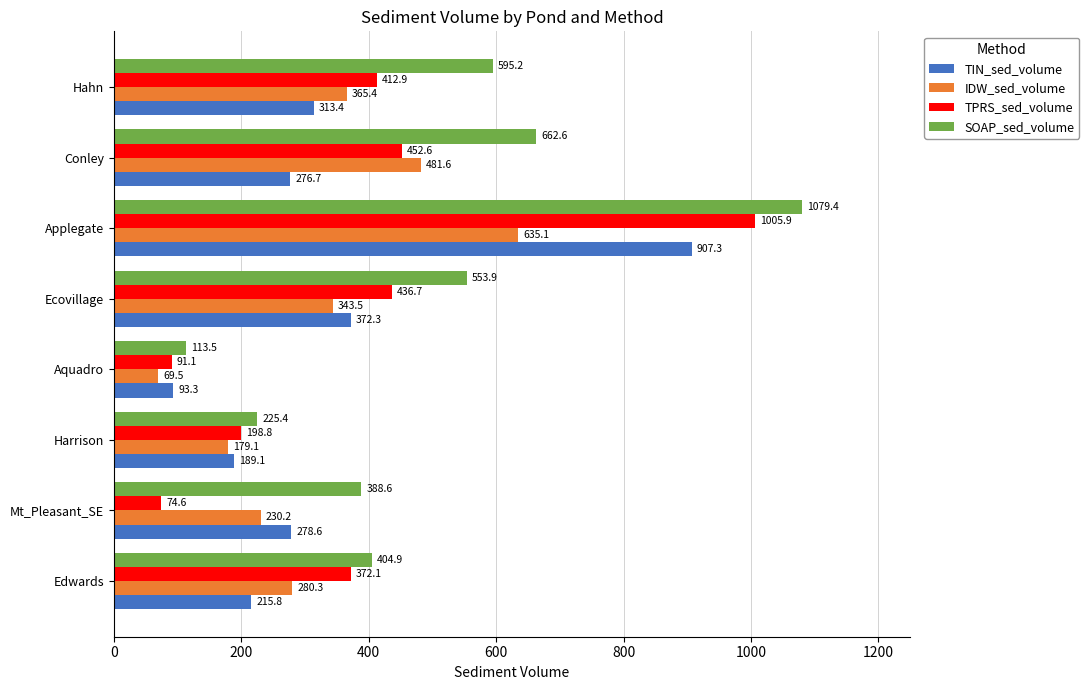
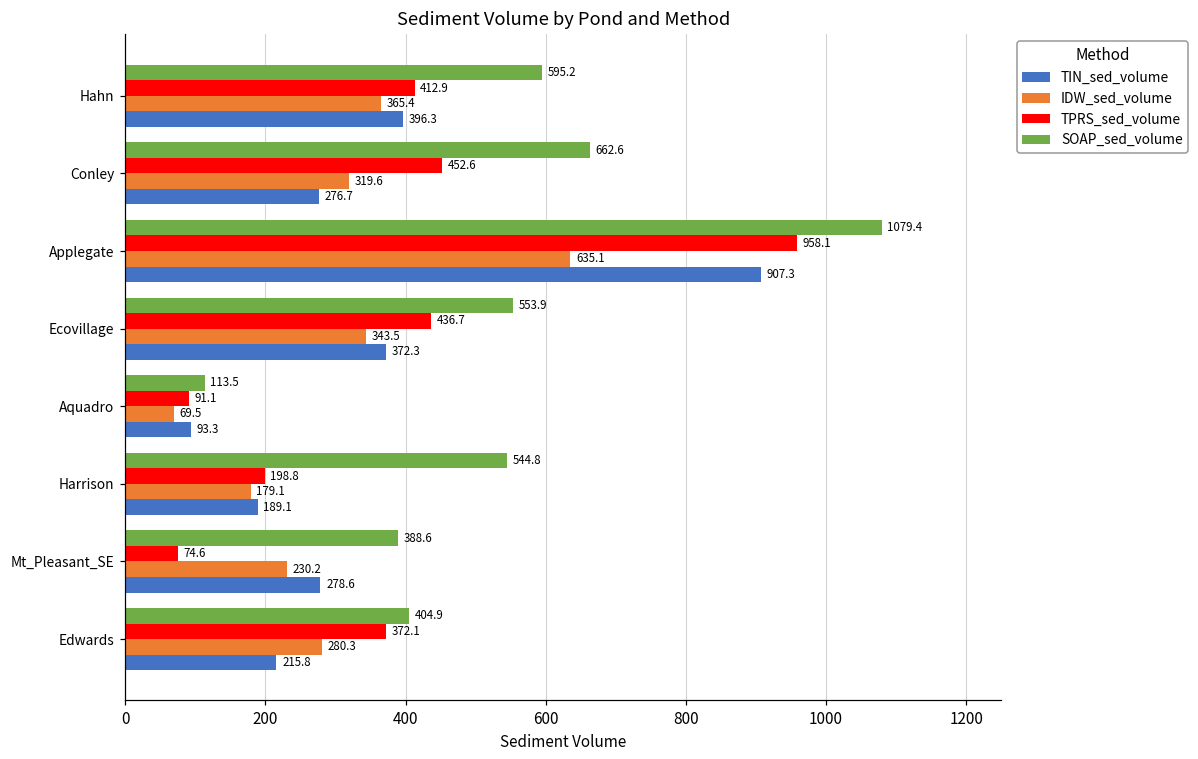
  {
    "TIN_sed_volume": {
-     "Hahn": 313.4,
+     "Hahn": 396.3,
      "Conley": 276.7,
      "Applegate": 907.3,
      "Ecovillage": 372.3,
      "Aquadro": 93.3,
      "Harrison": 189.1,
      "Mt_Pleasant_SE": 278.6,
      "Edwards": 215.8
    },
    "IDW_sed_volume": {
      "Hahn": 365.4,
-     "Conley": 481.6,
+     "Conley": 319.6,
      "Applegate": 635.1,
      "Ecovillage": 343.5,
      "Aquadro": 69.5,
      "Harrison": 179.1,
      "Mt_Pleasant_SE": 230.2,
      "Edwards": 280.3
    },
    "TPRS_sed_volume": {
      "Hahn": 412.9,
      "Conley": 452.6,
-     "Applegate": 1005.9,
+     "Applegate": 958.1,
      "Ecovillage": 436.7,
      "Aquadro": 91.1,
      "Harrison": 198.8,
      "Mt_Pleasant_SE": 74.6,
      "Edwards": 372.1
    },
    "SOAP_sed_volume": {
      "Hahn": 595.2,
      "Conley": 662.6,
      "Applegate": 1079.4,
      "Ecovillage": 553.9,
      "Aquadro": 113.5,
-     "Harrison": 225.4,
+     "Harrison": 544.8,
      "Mt_Pleasant_SE": 388.6,
      "Edwards": 404.9
    }
  }
